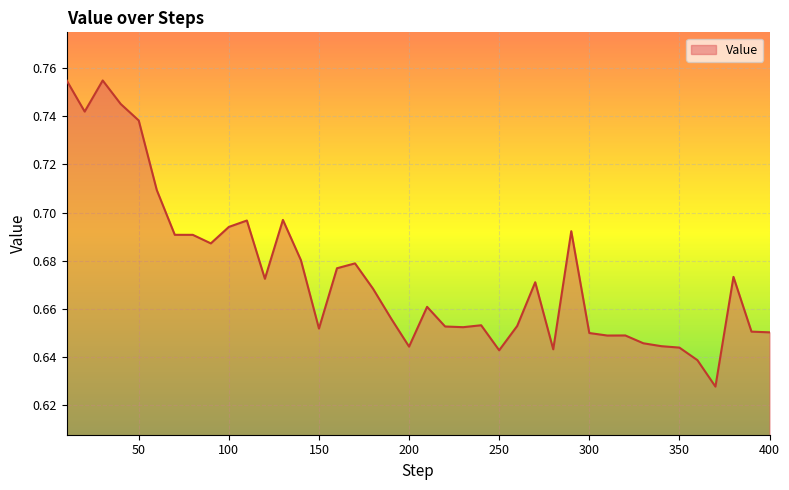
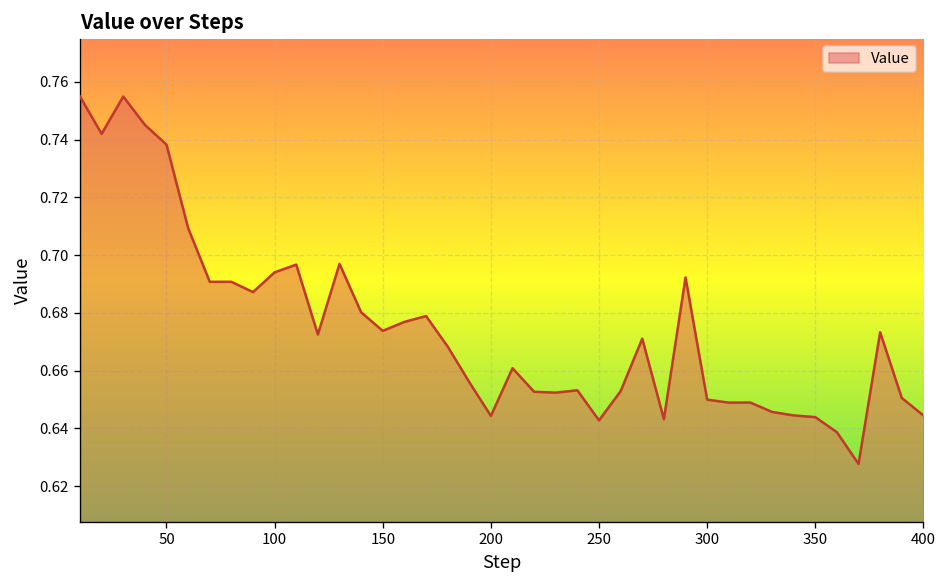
  {
    "50": 0.738,
    "100": 0.694,
-   "150": 0.652,
+   "150": 0.674,
    "200": 0.644,
    "250": 0.643,
    "300": 0.650,
    "350": 0.644,
-   "400": 0.650
+   "400": 0.644
  }
